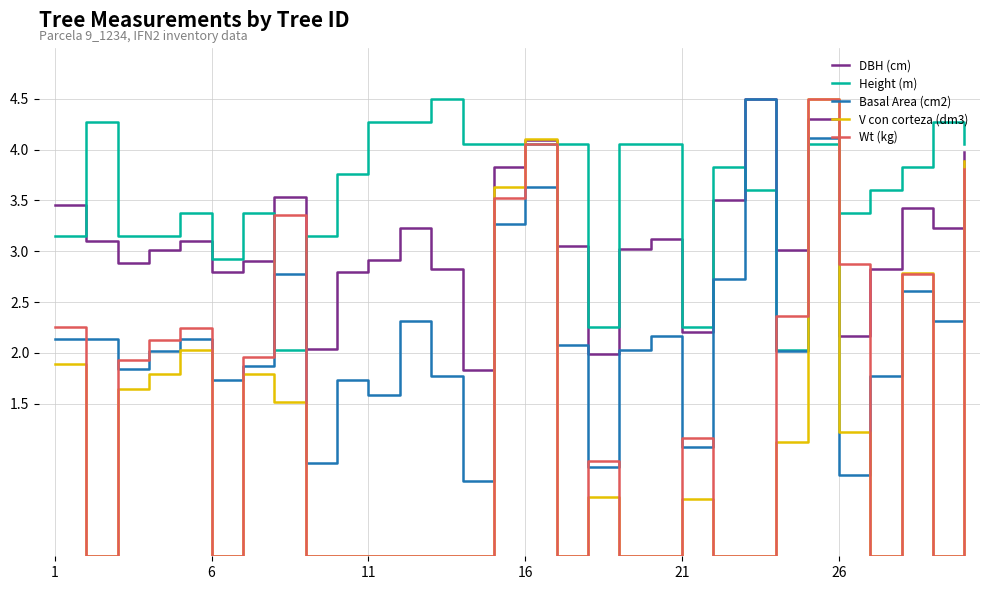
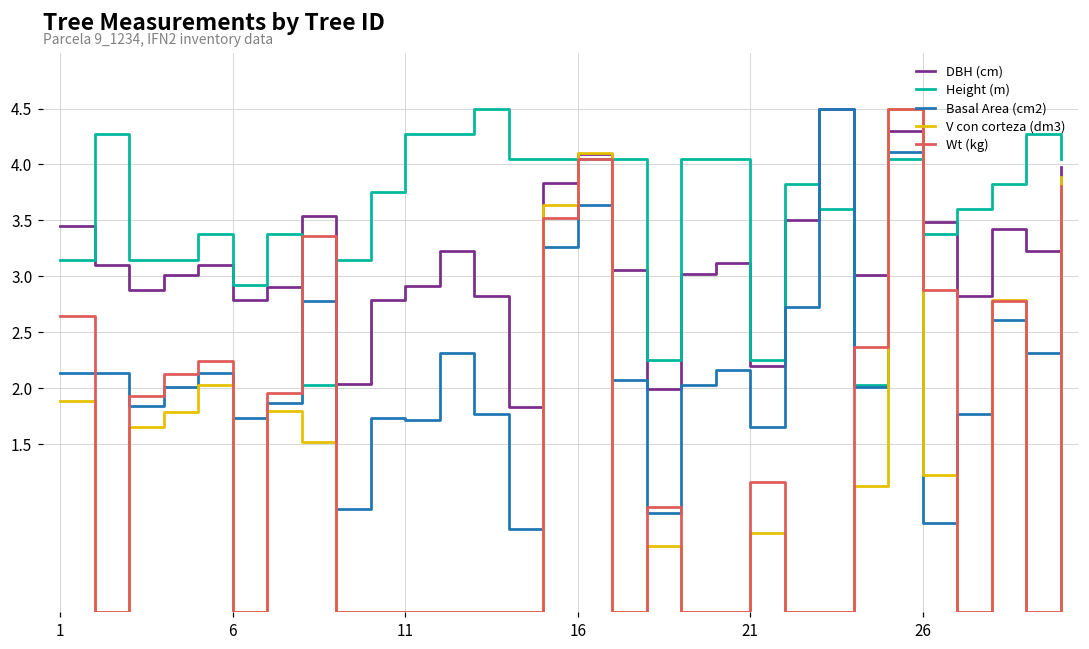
  {
    "DBH (cm)": {
      "1": 3.45,
      "6": 2.79,
      "11": 2.91,
      "21": 2.20,
-     "26": 2.17
+     "26": 3.48
    },
    "Height (m)": {
      "1": 3.15,
      "6": 2.93,
      "11": 4.27,
      "21": 2.25,
      "26": 3.38
    },
    "Basal Area (cm2)": {
      "1": 2.13,
      "6": 1.73,
-     "11": 1.58,
+     "11": 1.72,
      "16": 3.63,
-     "21": 1.08,
+     "21": 1.65,
      "26": 0.80
    },
    "V con corteza (dm3)": {
      "1": 1.89,
-     "21": 0.56,
+     "21": 0.71,
      "26": 1.22
    },
    "Wt (kg)": {
-     "1": 2.26,
+     "1": 2.64,
      "21": 1.16,
      "26": 2.88
    }
  }
